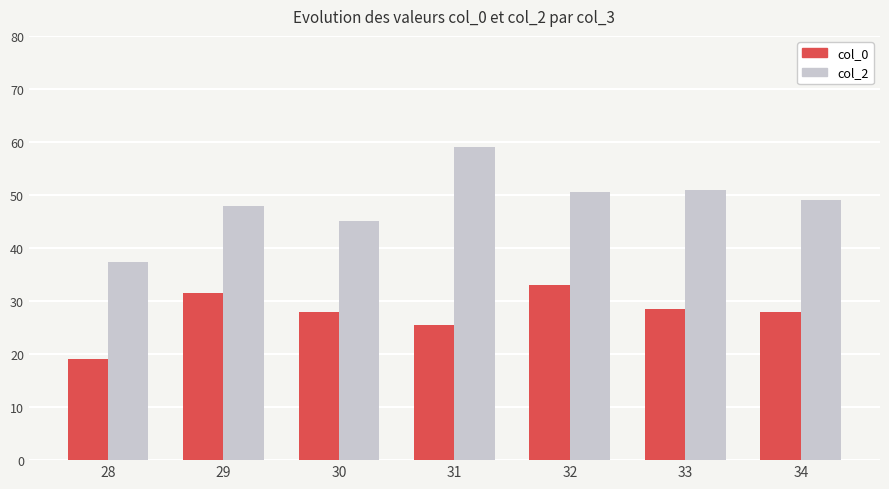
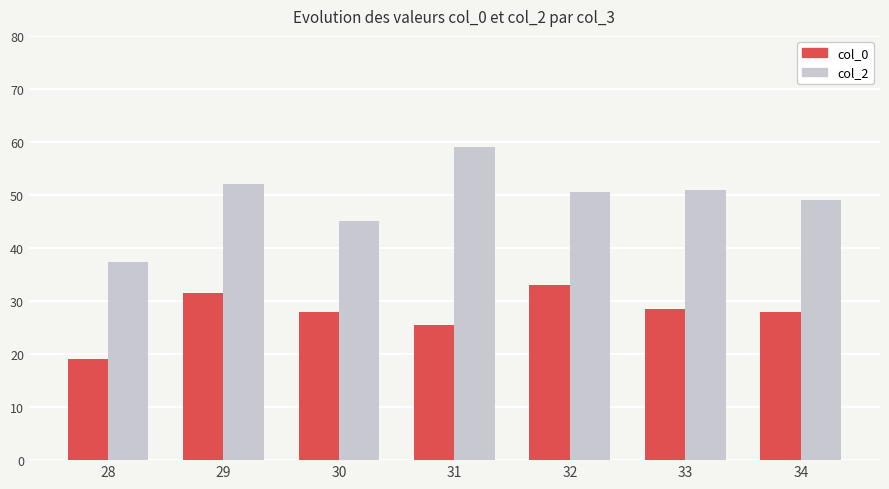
  {
    "col_0": {
      "28": 19,
      "29": 32,
      "30": 28,
      "31": 26,
      "32": 33,
      "33": 29,
      "34": 28
    },
    "col_2": {
      "28": 37,
-     "29": 48,
+     "29": 52,
      "30": 45,
      "31": 59,
      "32": 51,
      "33": 51,
      "34": 49
    }
  }
